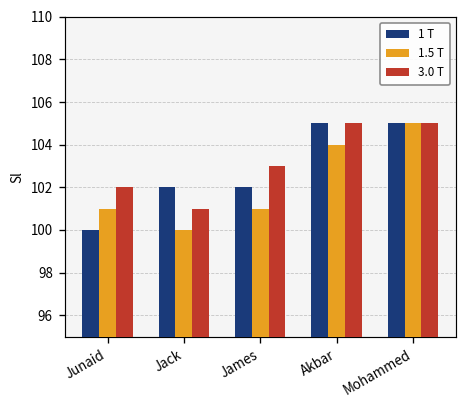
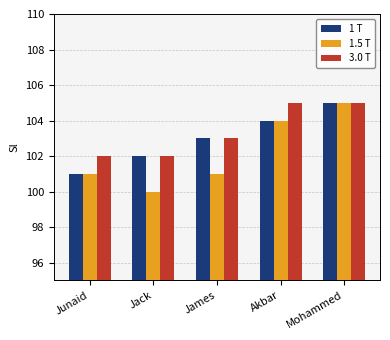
  {
    "1 T": {
-     "Junaid": 100,
+     "Junaid": 101,
      "Jack": 102,
-     "James": 102,
-     "Akbar": 105,
+     "James": 103,
+     "Akbar": 104,
      "Mohammed": 105
    },
    "1.5 T": {
      "Junaid": 101,
      "Jack": 100,
      "James": 101,
      "Akbar": 104,
      "Mohammed": 105
    },
    "3.0 T": {
      "Junaid": 102,
-     "Jack": 101,
+     "Jack": 102,
      "James": 103,
      "Akbar": 105,
      "Mohammed": 105
    }
  }
